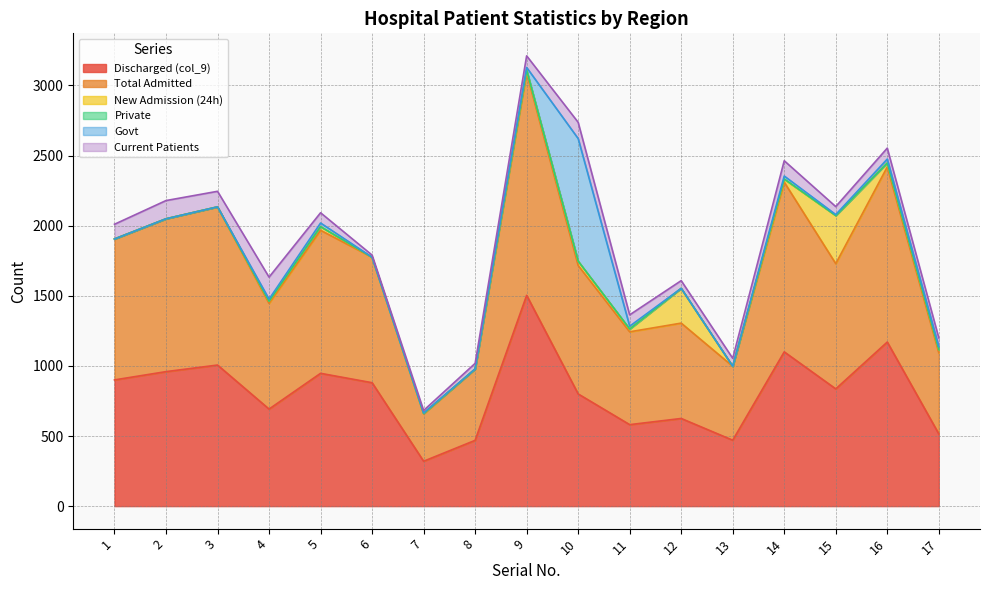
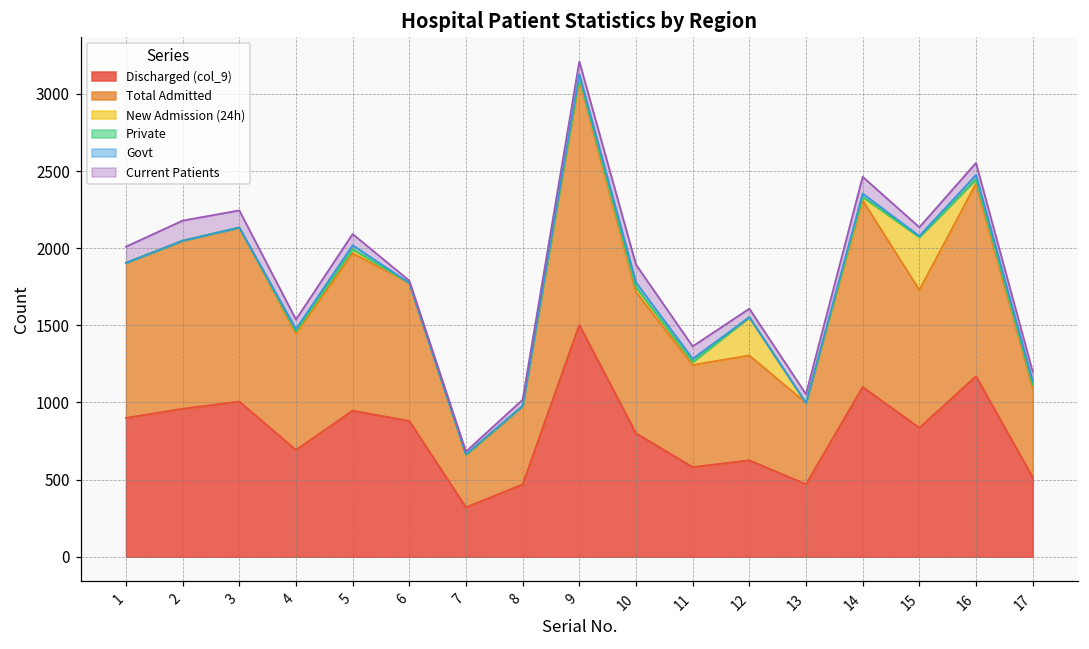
  {
    "Private": {
      "14": 20
    },
    "Govt": {
      "5": 30,
      "9": 20,
-     "10": 870,
+     "10": 30,
      "11": 20,
      "14": 20,
      "16": 30,
      "17": 20
    },
    "Current Patients": {
      "1": 110,
      "2": 130,
      "3": 110,
-     "4": 160,
+     "4": 60,
      "5": 70,
      "8": 40,
      "9": 80,
      "10": 120,
      "11": 80,
      "12": 60,
      "13": 60,
      "14": 110,
      "15": 60,
      "16": 80,
      "17": 60
    }
  }
